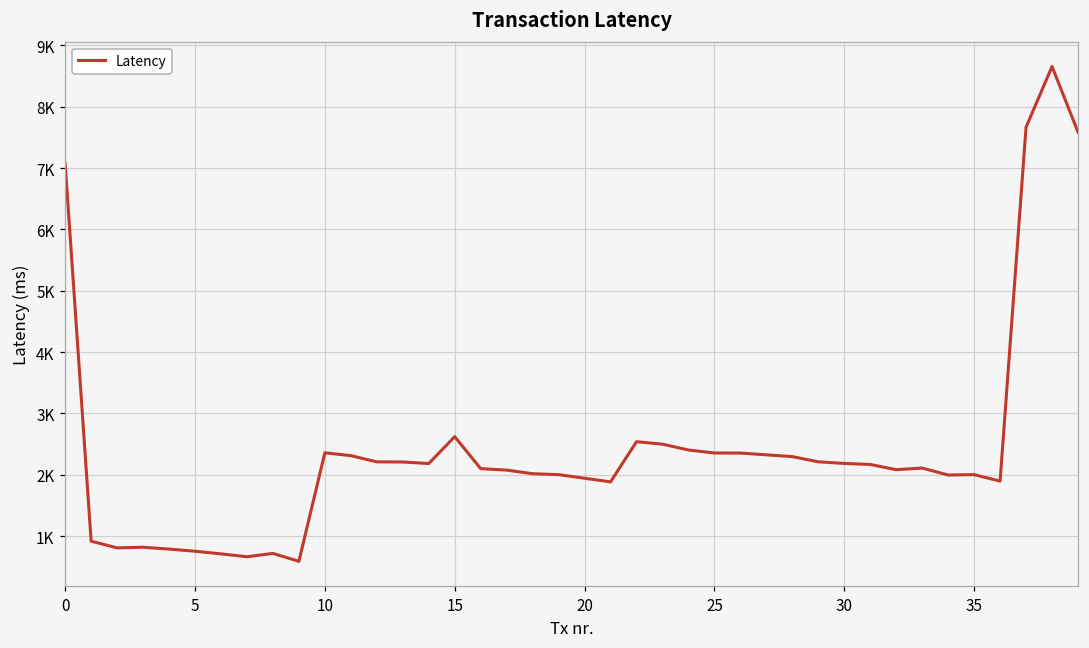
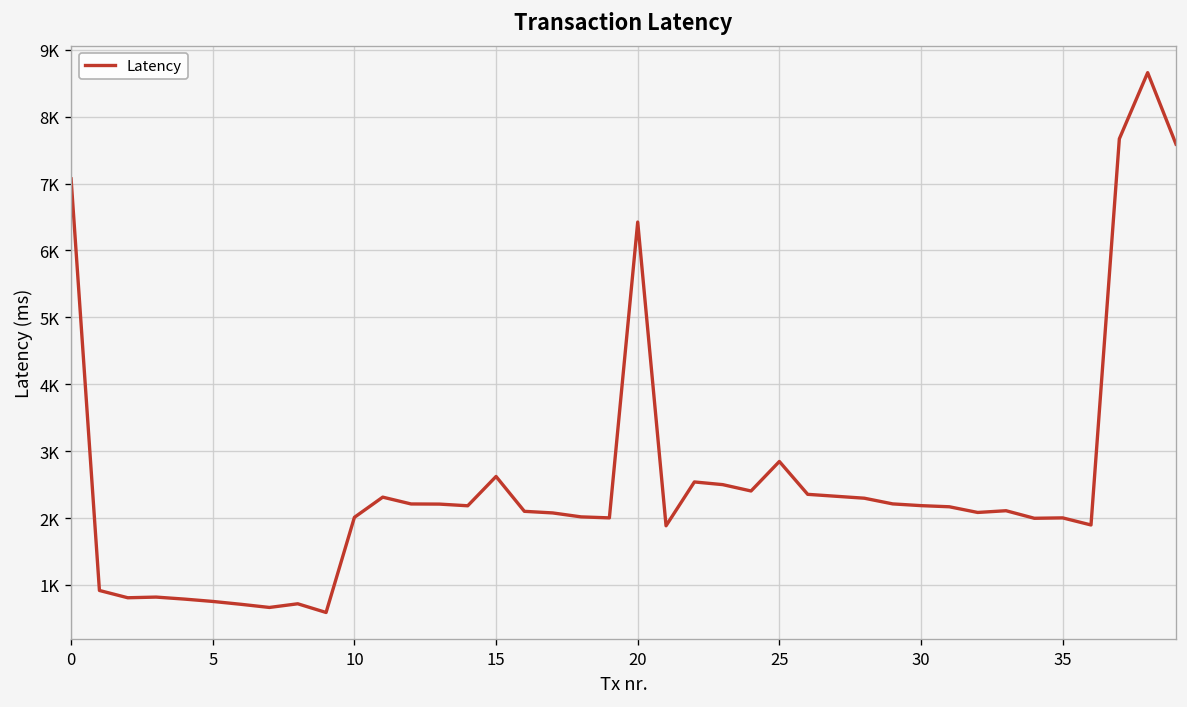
  {
    "0": 7100,
    "5": 800,
-   "10": 2400,
+   "10": 2000,
    "15": 2600,
-   "20": 1900,
-   "25": 2400,
+   "20": 6400,
+   "25": 2800,
    "30": 2200,
    "35": 2000
  }
